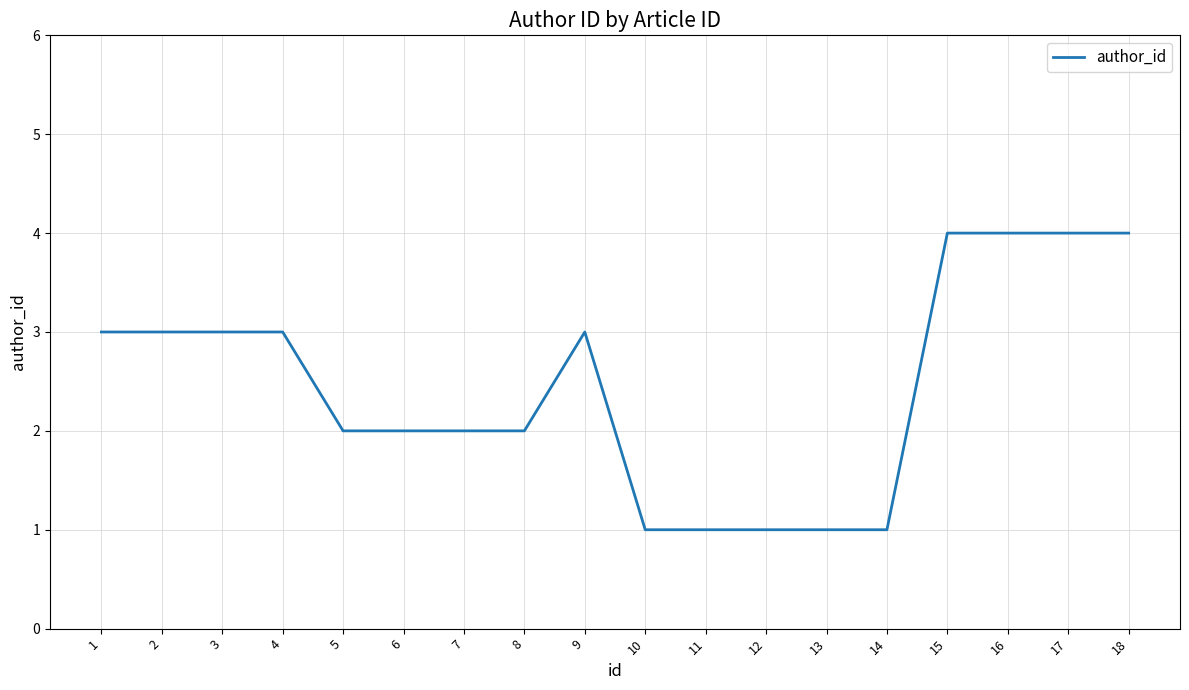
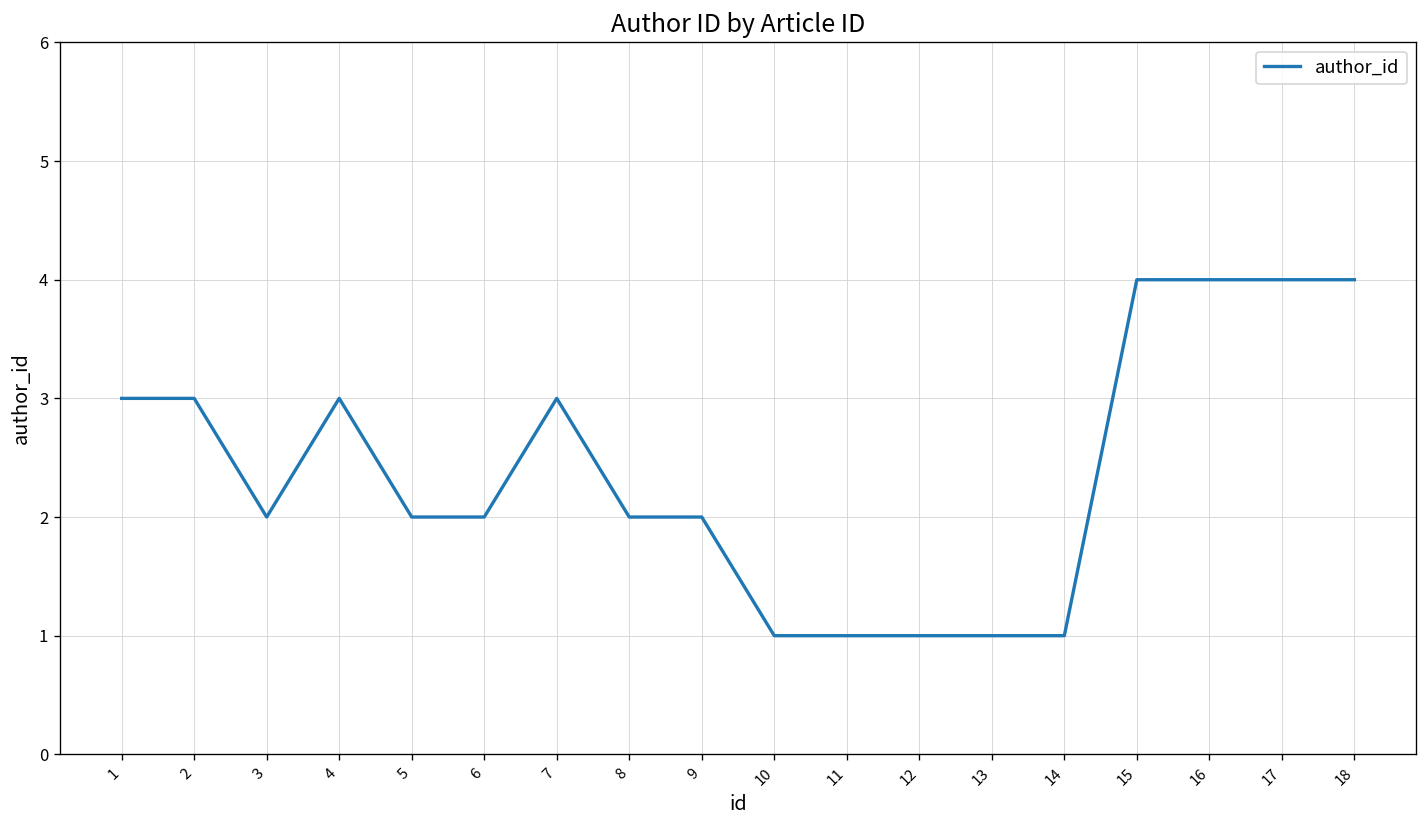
  {
    "1": 3,
    "2": 3,
-   "3": 3,
+   "3": 2,
    "4": 3,
    "5": 2,
    "6": 2,
-   "7": 2,
+   "7": 3,
    "8": 2,
-   "9": 3,
+   "9": 2,
    "10": 1,
    "11": 1,
    "12": 1,
    "13": 1,
    "14": 1,
    "15": 4,
    "16": 4,
    "17": 4,
    "18": 4
  }
